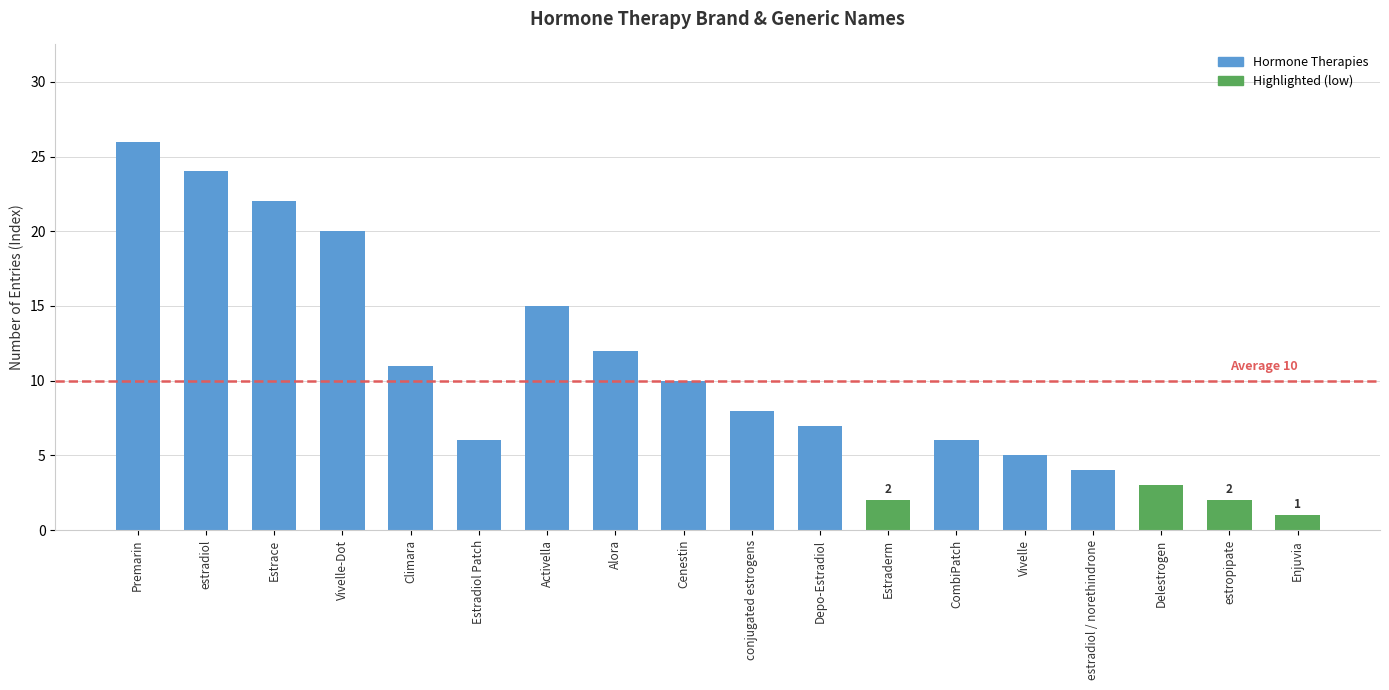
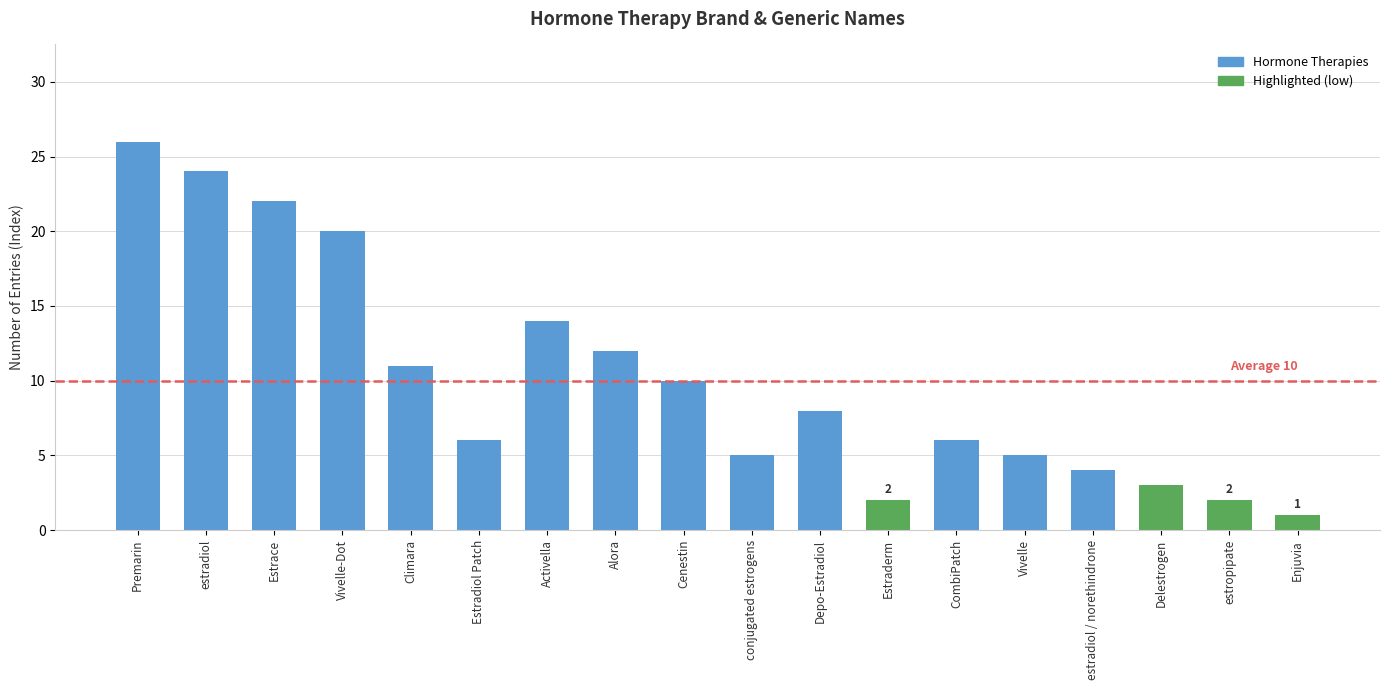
  {
    "Premarin": 26,
    "estradiol": 24,
    "Estrace": 22,
    "Vivelle-Dot": 20,
    "Climara": 11,
    "Estradiol Patch": 6,
-   "Activella": 15,
+   "Activella": 14,
    "Alora": 12,
    "Cenestin": 10,
-   "conjugated estrogens": 8,
-   "Depo-Estradiol": 7,
+   "conjugated estrogens": 5,
+   "Depo-Estradiol": 8,
    "CombiPatch": 6,
    "Vivelle": 5,
    "estradiol / norethindrone": 4,
    "Delestrogen": 3
  }
